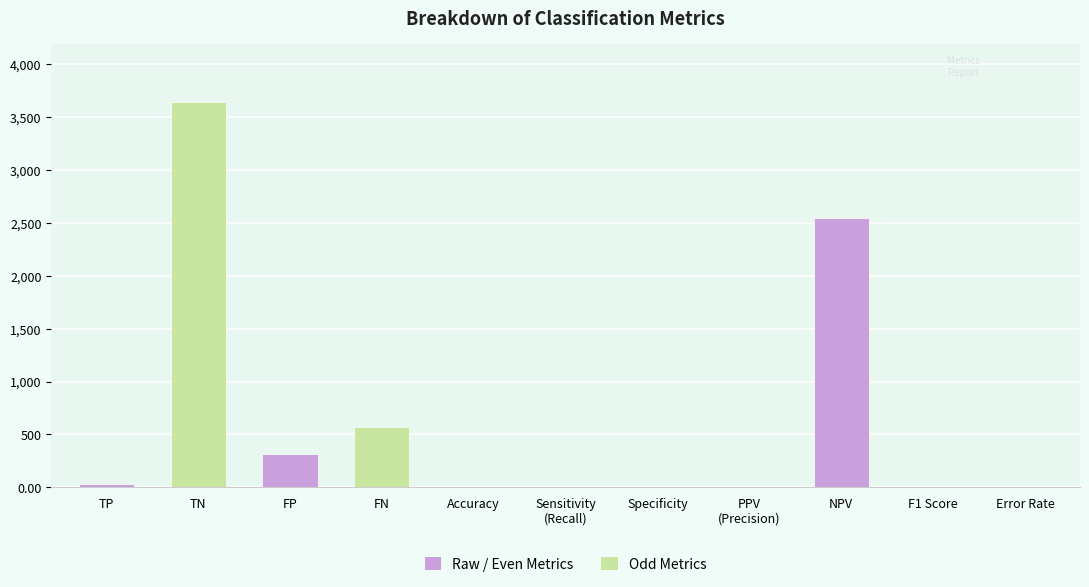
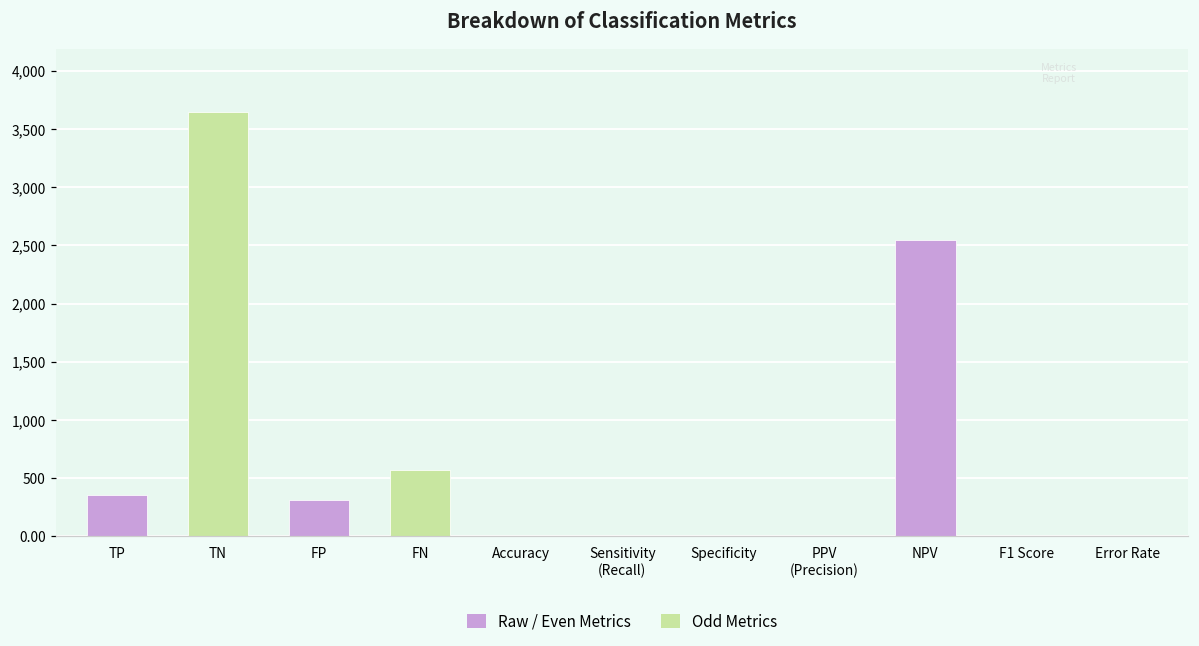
  {
-   "TP": "30",
+   "TP": "360",
    "TN": "3,650",
    "FP": "310",
    "FN": "570",
    "NPV": "2,550"
  }
